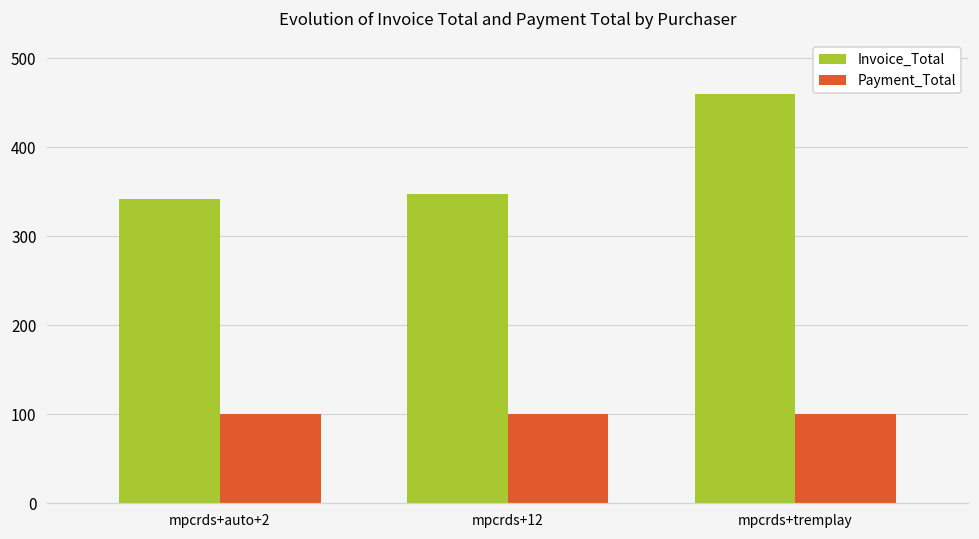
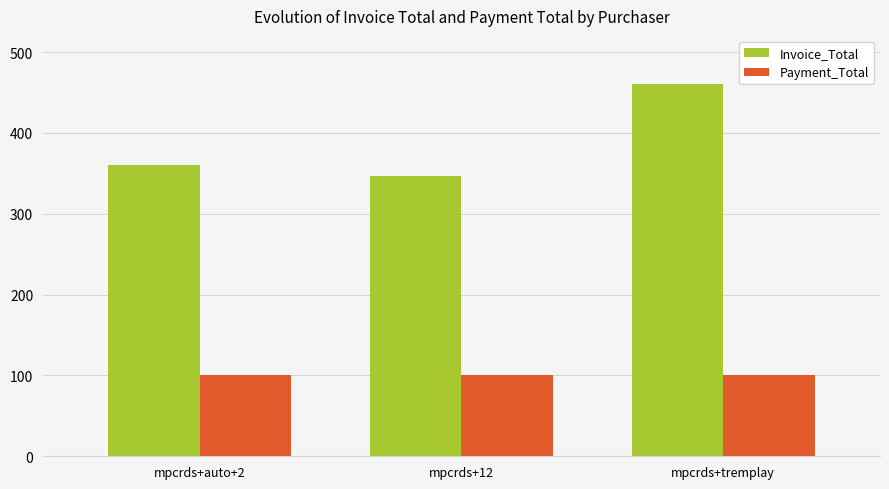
  {
    "Invoice_Total": {
-     "mpcrds+auto+2": 340,
+     "mpcrds+auto+2": 360,
      "mpcrds+12": 350,
      "mpcrds+tremplay": 460
    },
    "Payment_Total": {
      "mpcrds+auto+2": 100,
      "mpcrds+12": 100,
      "mpcrds+tremplay": 100
    }
  }
